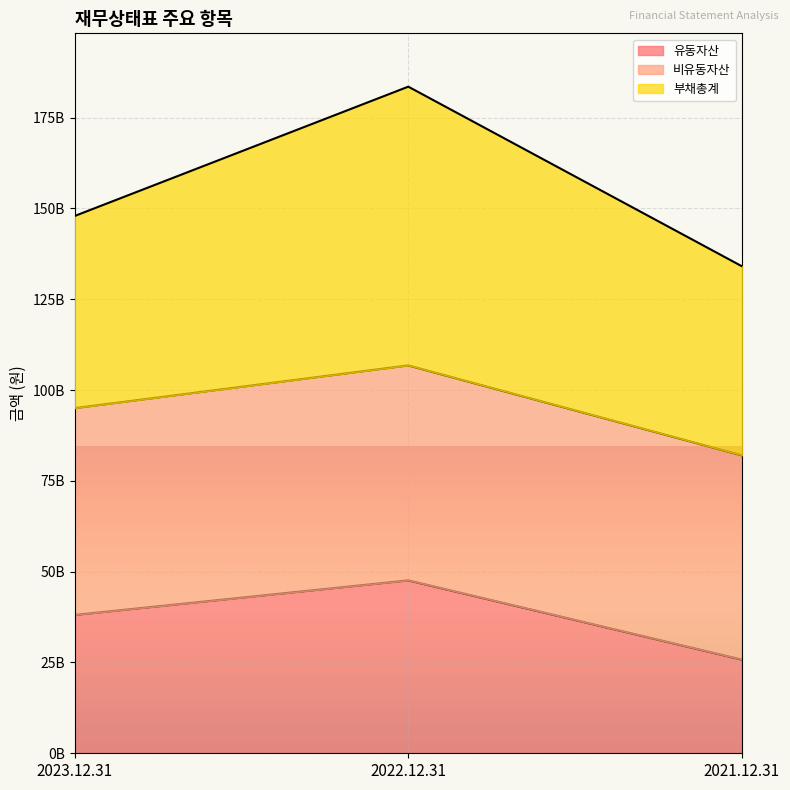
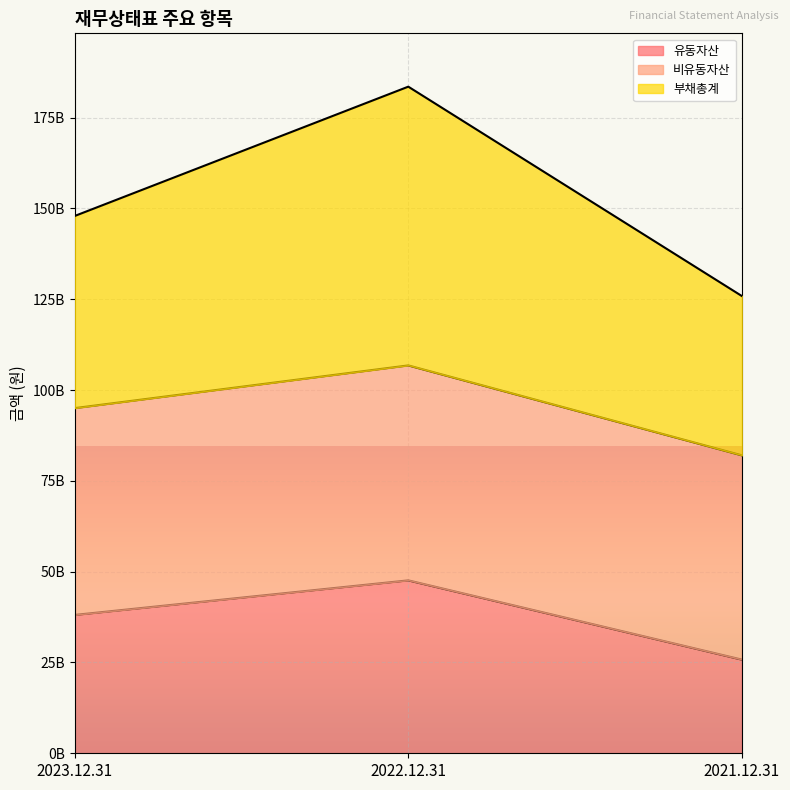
  {
    "부채총계": {
      "2023.12.31": 53000000000,
      "2022.12.31": 77000000000,
-     "2021.12.31": 52000000000
+     "2021.12.31": 44000000000
    }
  }
